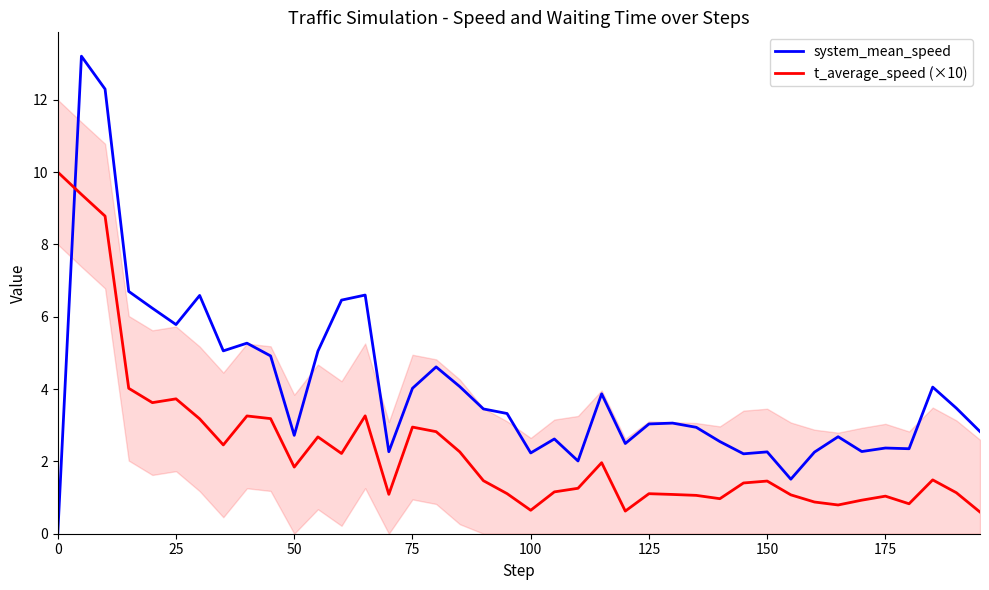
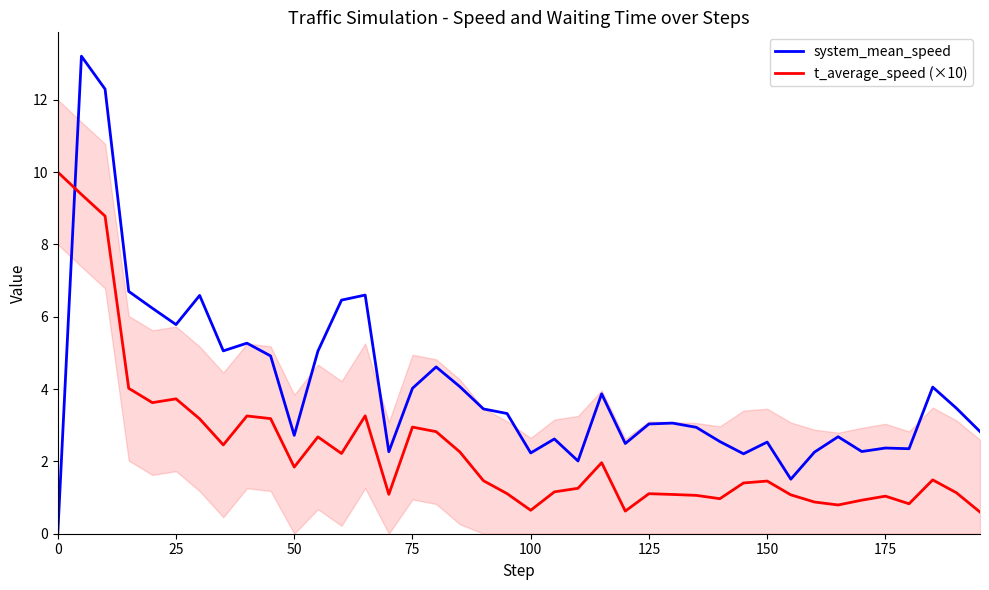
  {
    "system_mean_speed": {
      "0": 0.0,
      "50": 2.7,
      "75": 4.0,
      "100": 2.2,
      "125": 3.0,
-     "150": 2.3,
+     "150": 2.5,
      "175": 2.4
    }
  }
